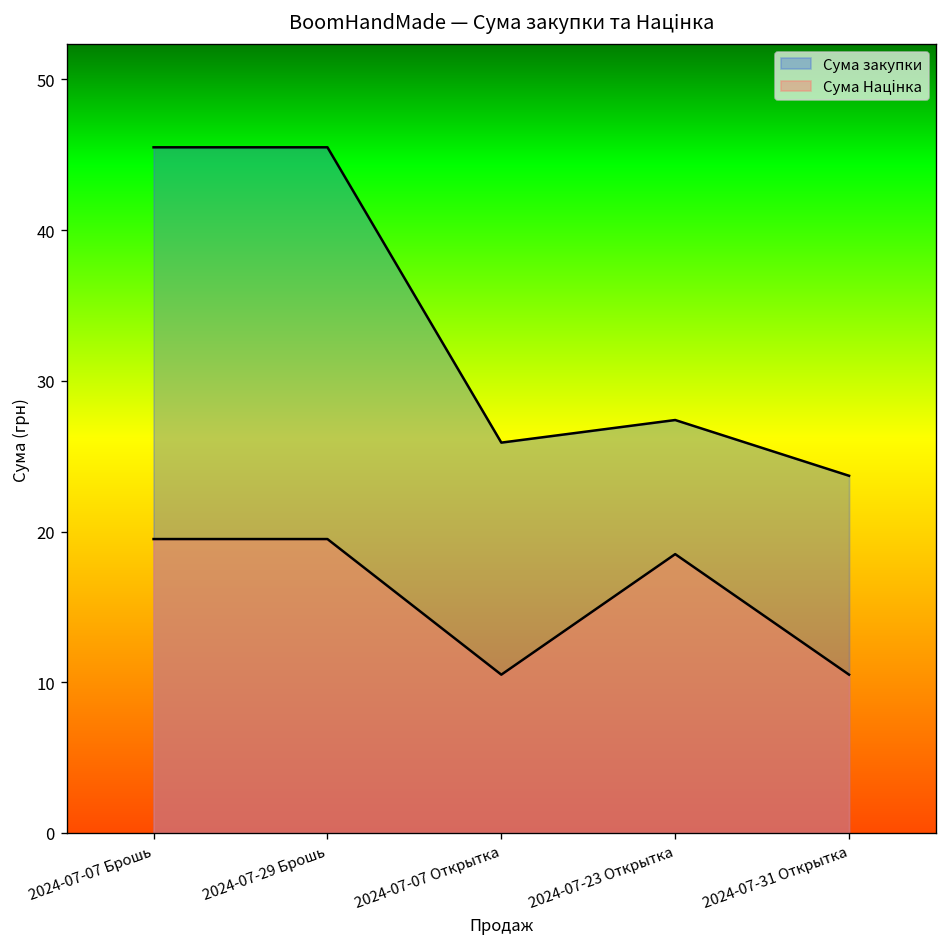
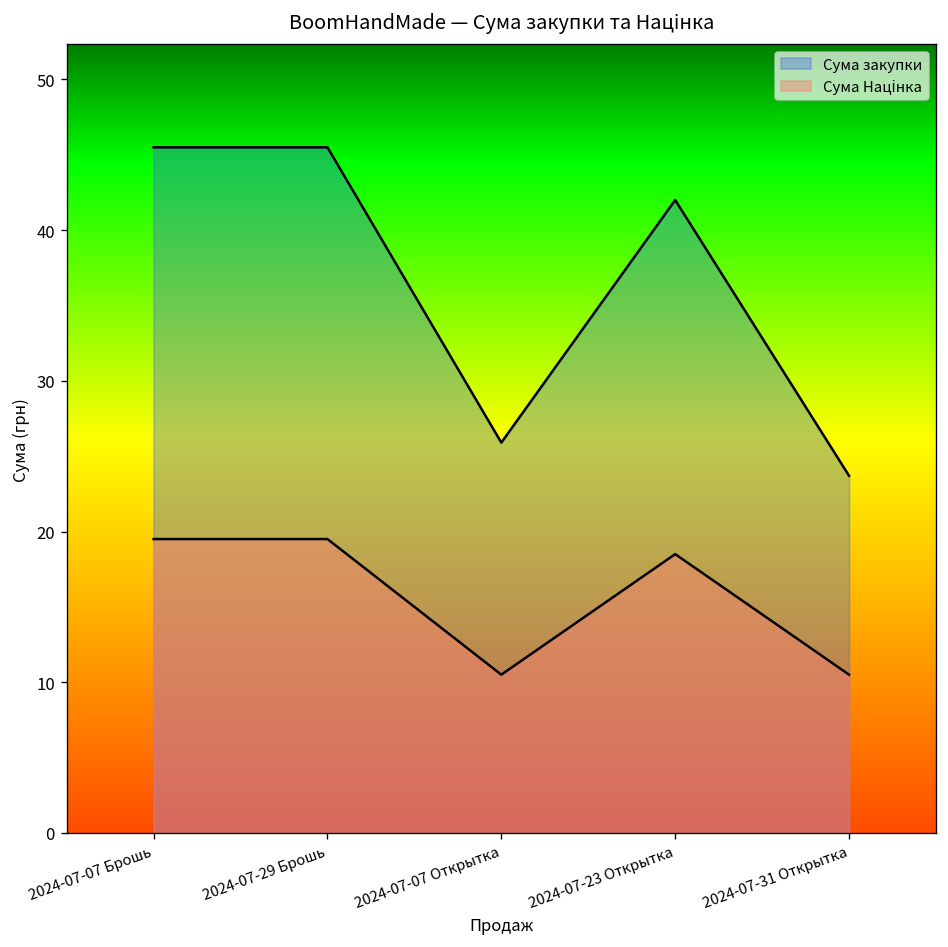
  {
    "Сума закупки": {
      "2024-07-07 Брошь": 45.5,
      "2024-07-29 Брошь": 45.5,
      "2024-07-07 Открытка": 25.9,
-     "2024-07-23 Открытка": 27.4,
+     "2024-07-23 Открытка": 42.0,
      "2024-07-31 Открытка": 23.7
    },
    "Сума Націнка": {
      "2024-07-07 Брошь": 19.5,
      "2024-07-29 Брошь": 19.5,
      "2024-07-07 Открытка": 10.5,
      "2024-07-23 Открытка": 18.5,
      "2024-07-31 Открытка": 10.5
    }
  }
